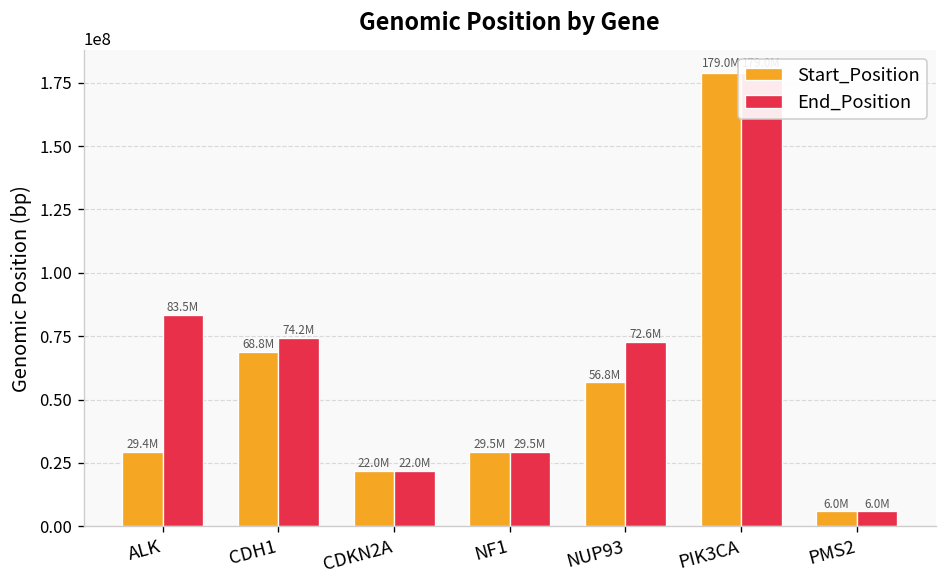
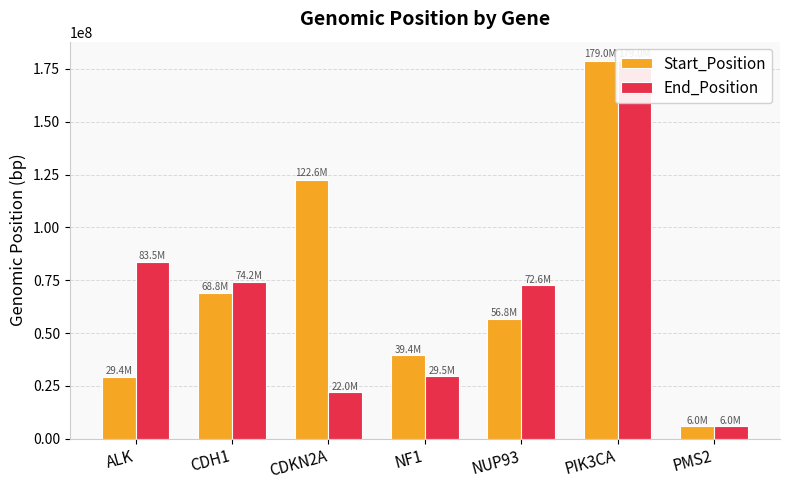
  {
    "Start_Position": {
      "ALK": "29.4M",
      "CDH1": "68.8M",
-     "CDKN2A": "22.0M",
-     "NF1": "29.5M",
+     "CDKN2A": "122.6M",
+     "NF1": "39.4M",
      "NUP93": "56.8M",
      "PMS2": "6.0M"
    },
    "End_Position": {
      "ALK": "83.5M",
      "CDH1": "74.2M",
      "CDKN2A": "22.0M",
      "NF1": "29.5M",
      "NUP93": "72.6M",
      "PMS2": "6.0M"
    }
  }
